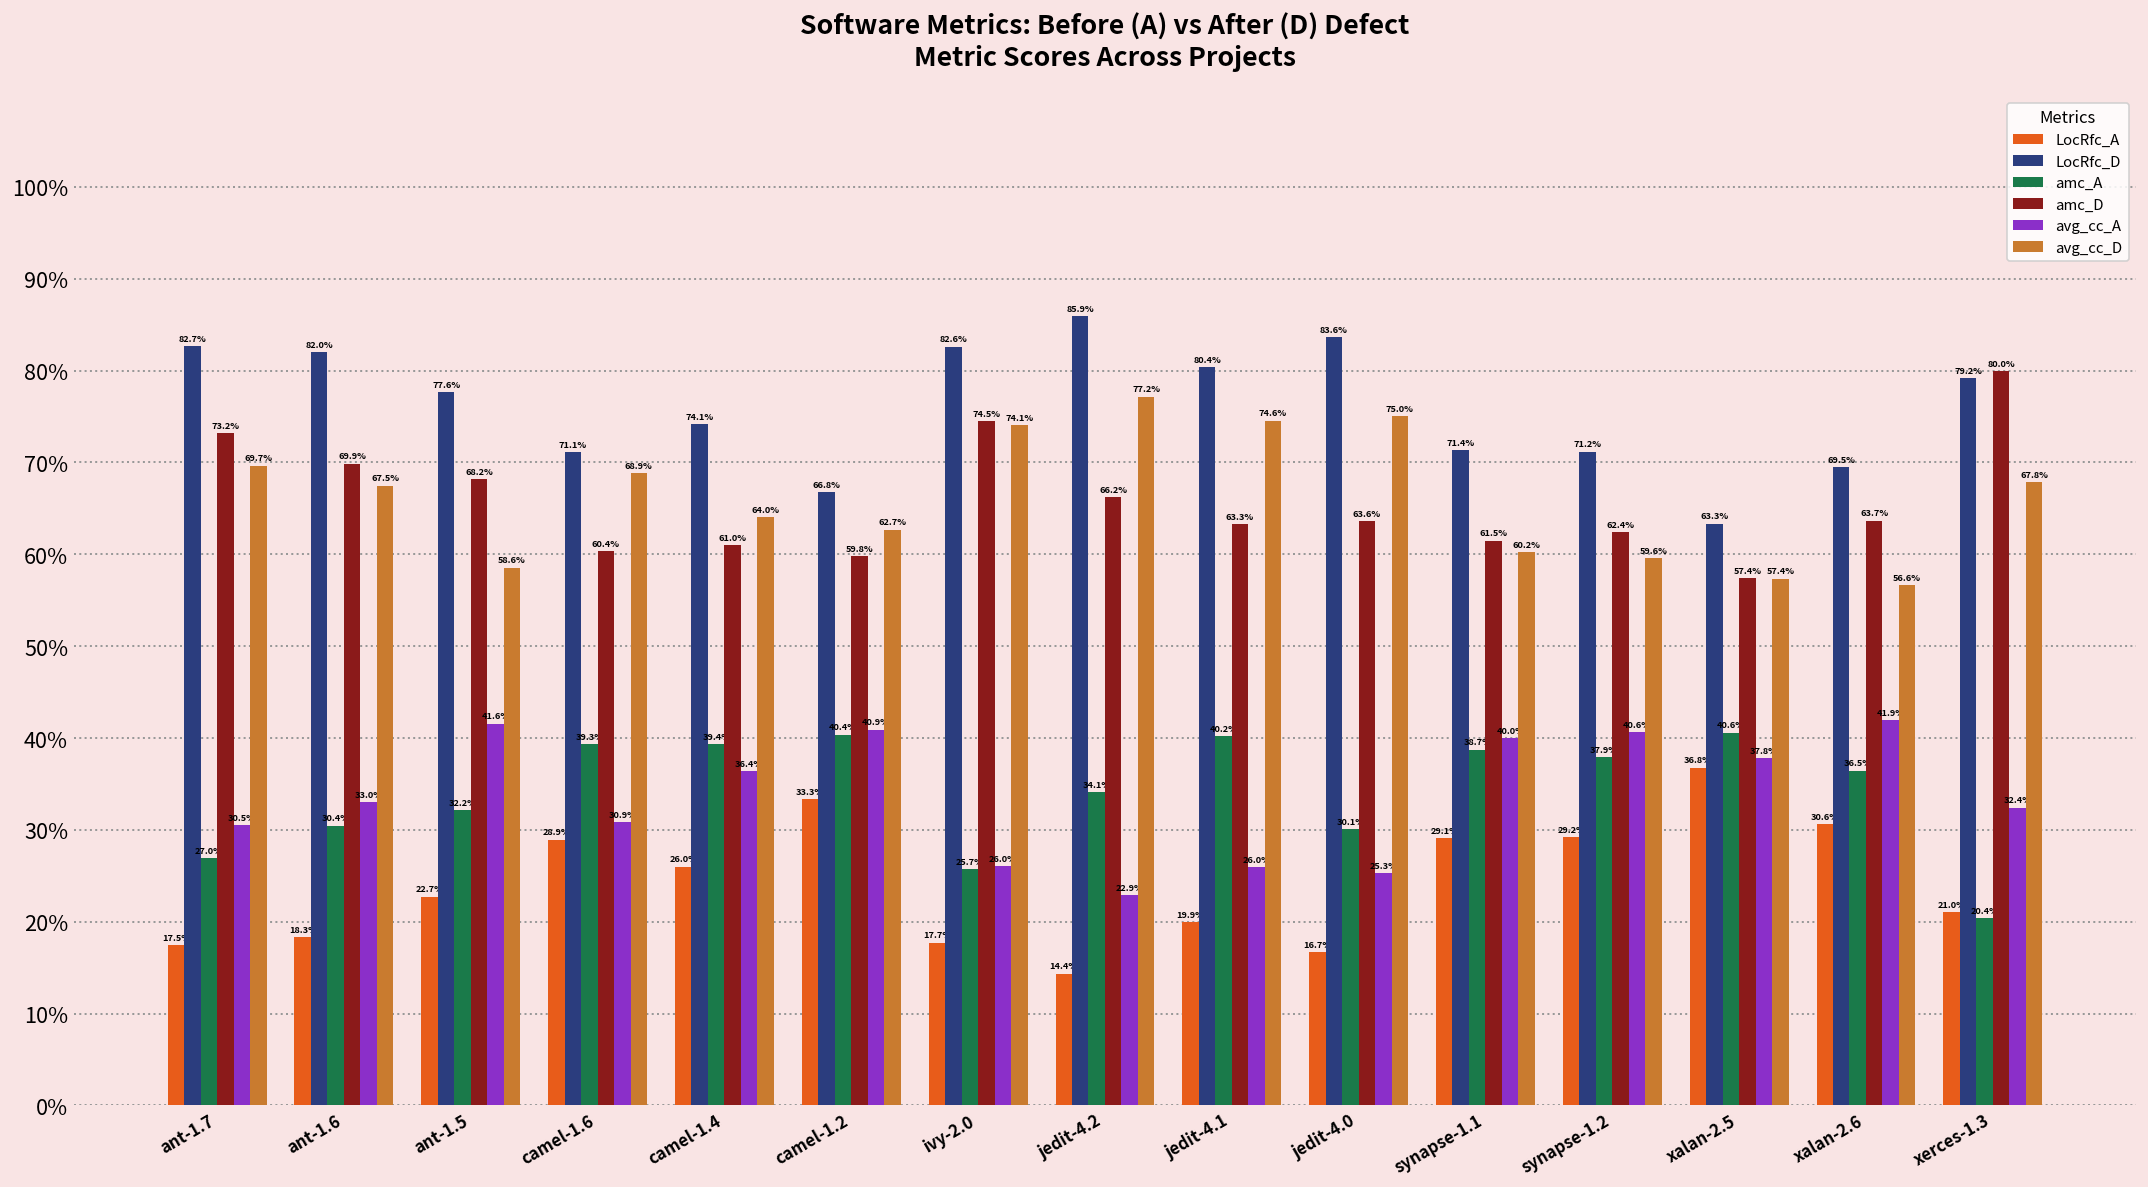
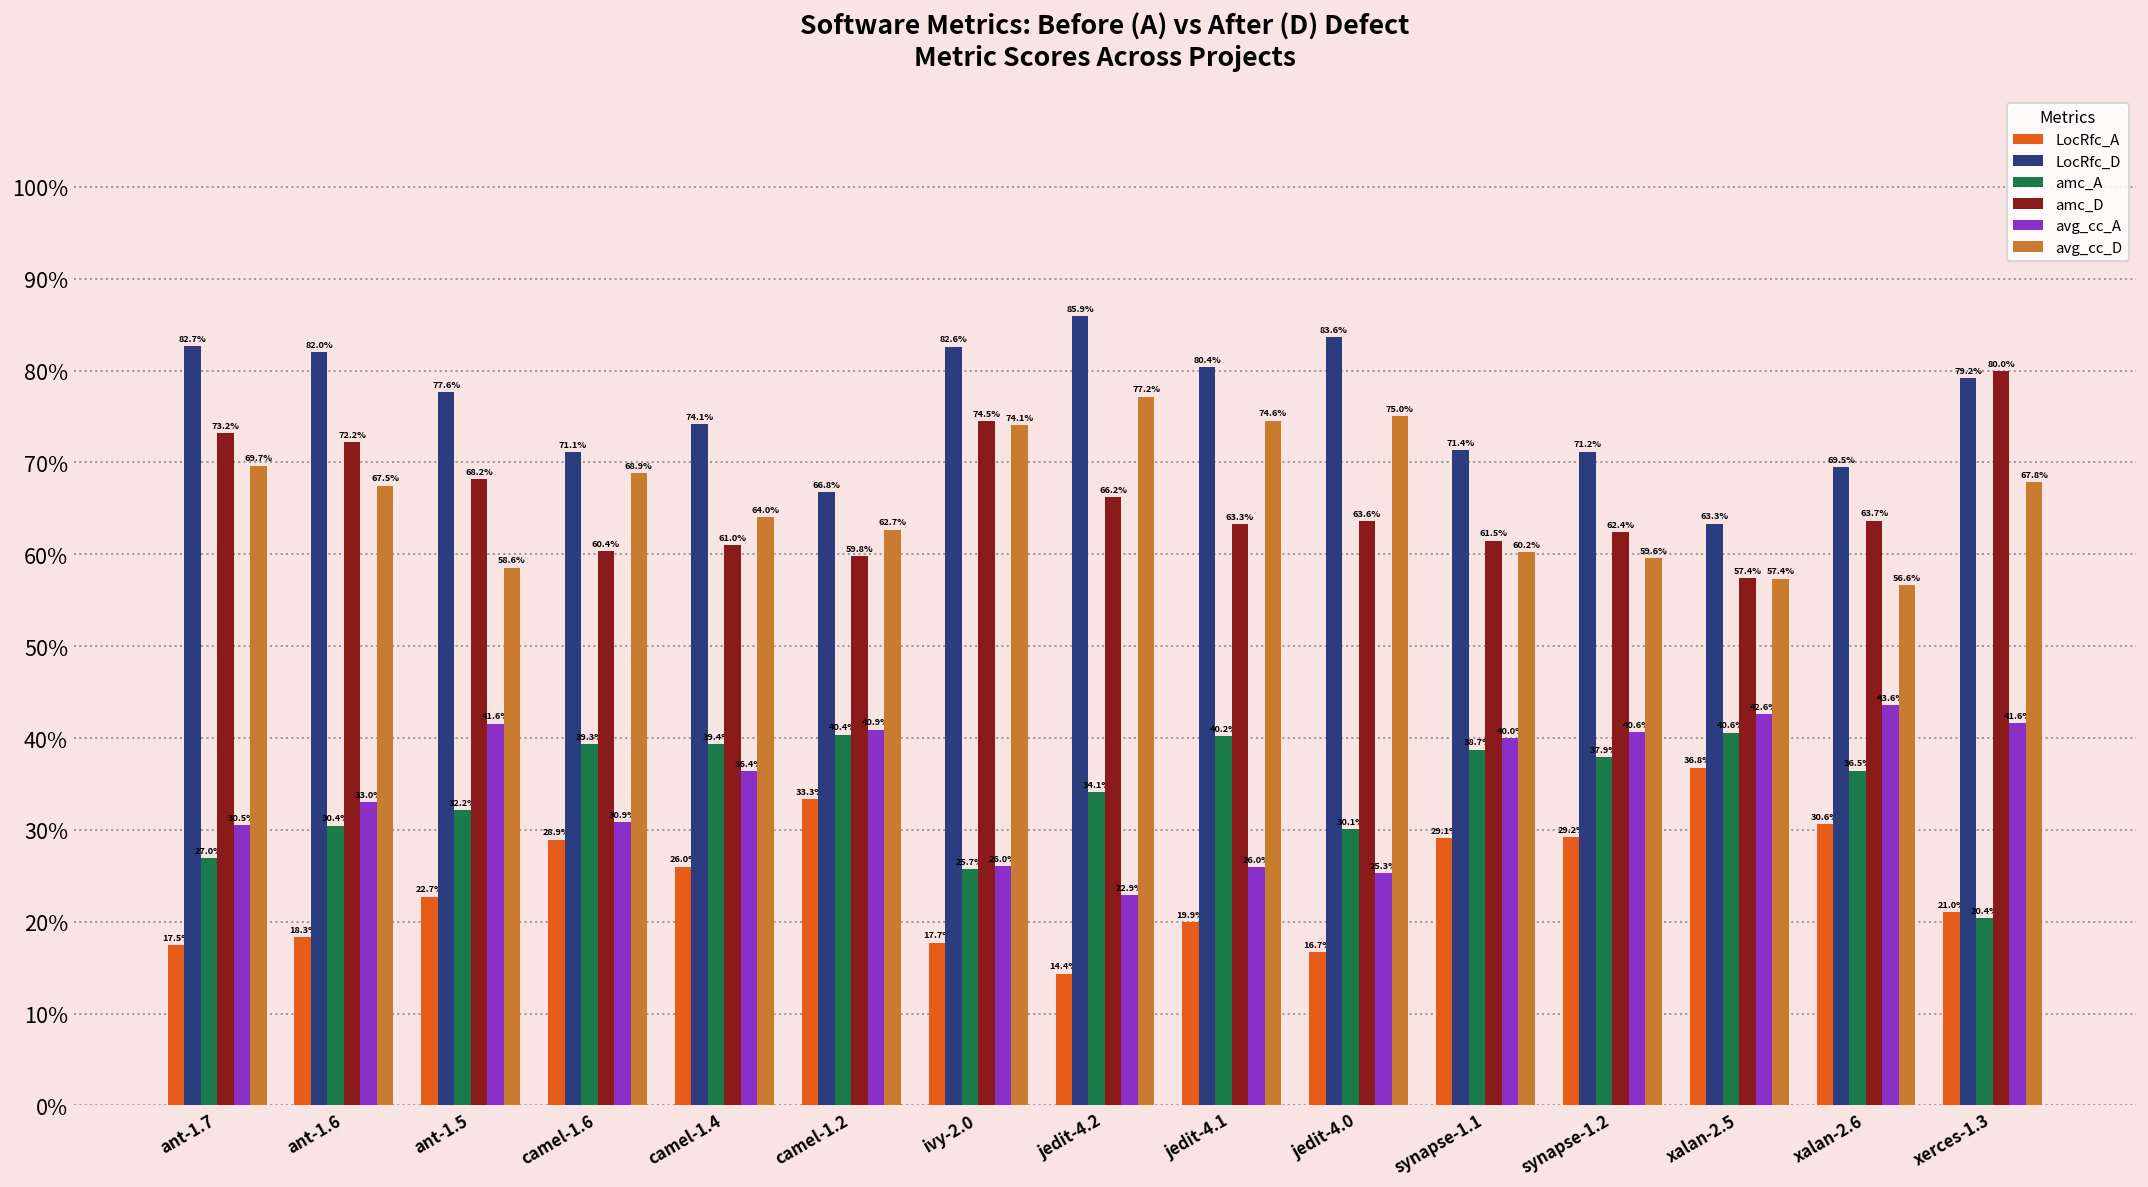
  {
    "LocRfc_D": {
      "ant-1.7": "82.7%",
      "ant-1.6": "82.0%",
      "ant-1.5": "77.6%",
      "camel-1.6": "71.1%",
      "camel-1.4": "74.1%",
      "camel-1.2": "66.8%",
      "ivy-2.0": "82.6%",
      "jedit-4.2": "85.9%",
      "jedit-4.1": "80.4%",
      "jedit-4.0": "83.6%",
      "synapse-1.1": "71.4%",
      "synapse-1.2": "71.2%",
      "xalan-2.5": "63.3%",
      "xalan-2.6": "69.5%",
      "xerces-1.3": "79.2%"
    },
    "amc_A": {
      "ant-1.7": "27.0%",
      "ant-1.6": "30.4%",
      "ant-1.5": "32.2%",
      "camel-1.6": "39.3%",
      "camel-1.4": "39.4%",
      "camel-1.2": "40.4%",
      "ivy-2.0": "25.7%",
      "jedit-4.2": "34.1%",
      "jedit-4.1": "40.2%",
      "jedit-4.0": "30.1%",
      "synapse-1.1": "38.7%",
      "synapse-1.2": "37.9%",
      "xalan-2.5": "40.6%",
      "xalan-2.6": "36.5%",
      "xerces-1.3": "20.4%"
    },
    "amc_D": {
      "ant-1.7": "73.2%",
-     "ant-1.6": "69.9%",
+     "ant-1.6": "72.2%",
      "ant-1.5": "68.2%",
      "camel-1.6": "60.4%",
      "camel-1.4": "61.0%",
      "camel-1.2": "59.8%",
      "ivy-2.0": "74.5%",
      "jedit-4.2": "66.2%",
      "jedit-4.1": "63.3%",
      "jedit-4.0": "63.6%",
      "synapse-1.1": "61.5%",
      "synapse-1.2": "62.4%",
      "xalan-2.5": "57.4%",
      "xalan-2.6": "63.7%",
      "xerces-1.3": "80.0%"
    },
    "avg_cc_A": {
      "ant-1.7": "30.5%",
      "ant-1.6": "33.0%",
      "ant-1.5": "41.6%",
      "camel-1.6": "30.9%",
      "camel-1.4": "36.4%",
      "camel-1.2": "40.9%",
      "ivy-2.0": "26.0%",
      "jedit-4.2": "22.9%",
      "jedit-4.1": "26.0%",
      "jedit-4.0": "25.3%",
      "synapse-1.1": "40.0%",
      "synapse-1.2": "40.6%",
-     "xalan-2.5": "37.8%",
-     "xalan-2.6": "41.9%",
-     "xerces-1.3": "32.4%"
+     "xalan-2.5": "42.6%",
+     "xalan-2.6": "43.6%",
+     "xerces-1.3": "41.6%"
    }
  }
